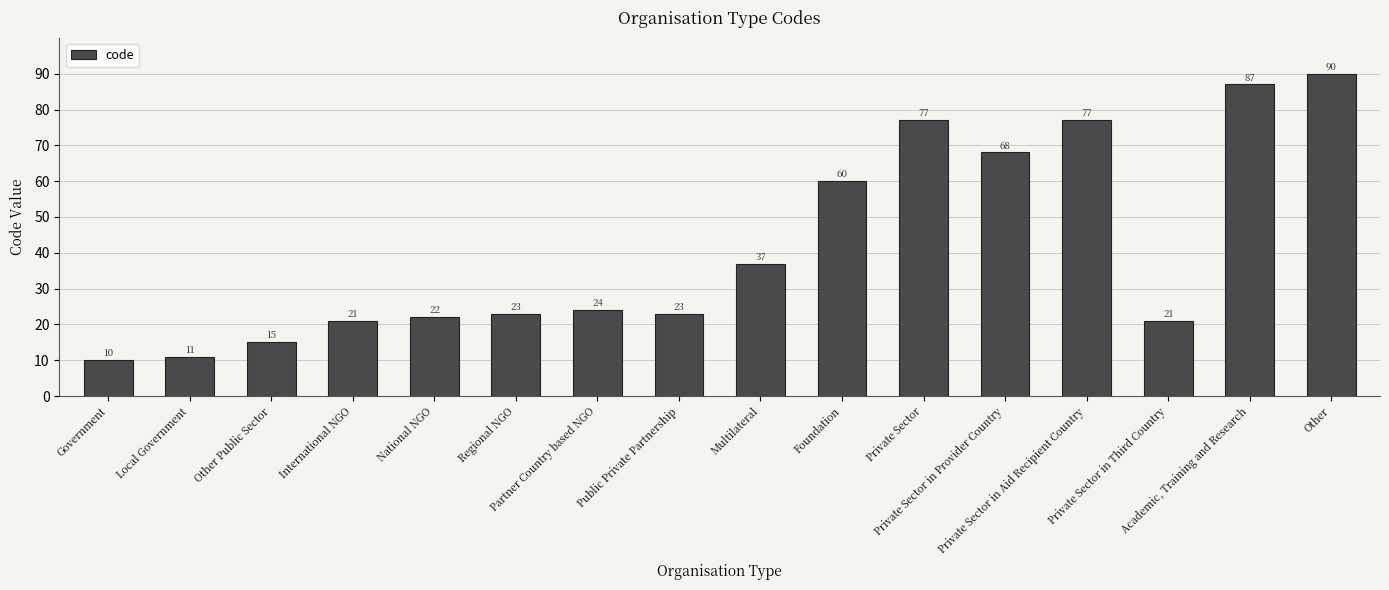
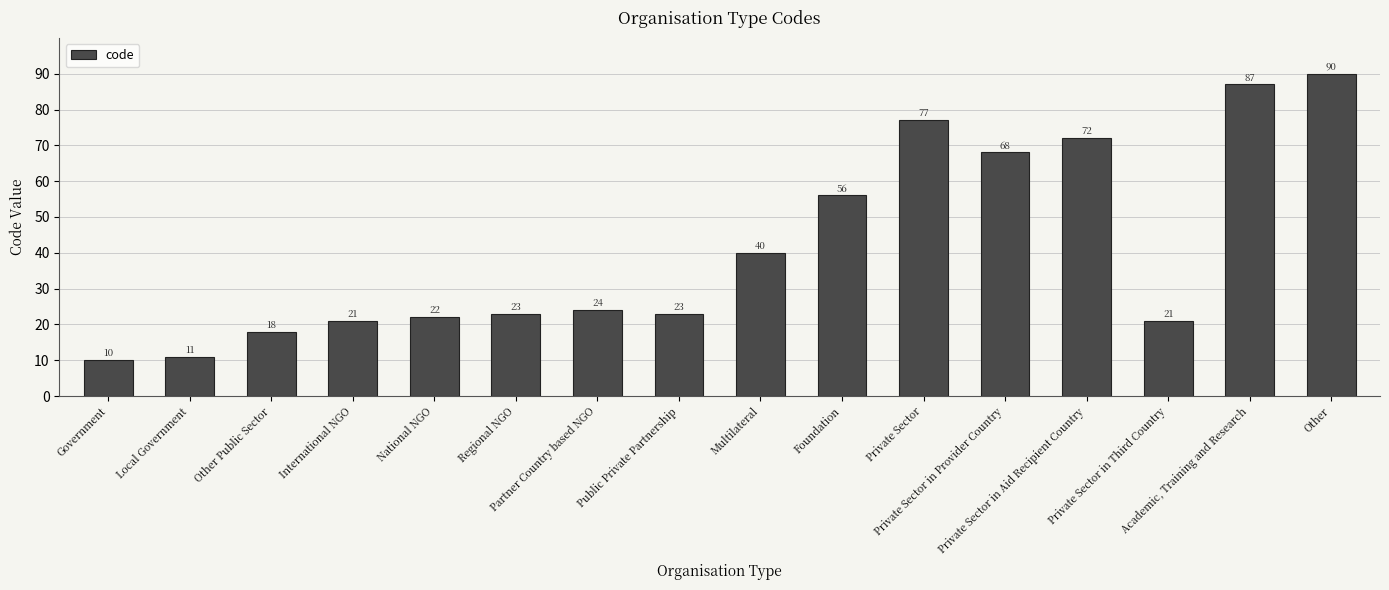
  {
    "Government": 10,
    "Local Government": 11,
-   "Other Public Sector": 15,
+   "Other Public Sector": 18,
    "International NGO": 21,
    "National NGO": 22,
    "Regional NGO": 23,
    "Partner Country based NGO": 24,
    "Public Private Partnership": 23,
-   "Multilateral": 37,
-   "Foundation": 60,
+   "Multilateral": 40,
+   "Foundation": 56,
    "Private Sector": 77,
    "Private Sector in Provider Country": 68,
-   "Private Sector in Aid Recipient Country": 77,
+   "Private Sector in Aid Recipient Country": 72,
    "Private Sector in Third Country": 21,
    "Academic, Training and Research": 87,
    "Other": 90
  }
